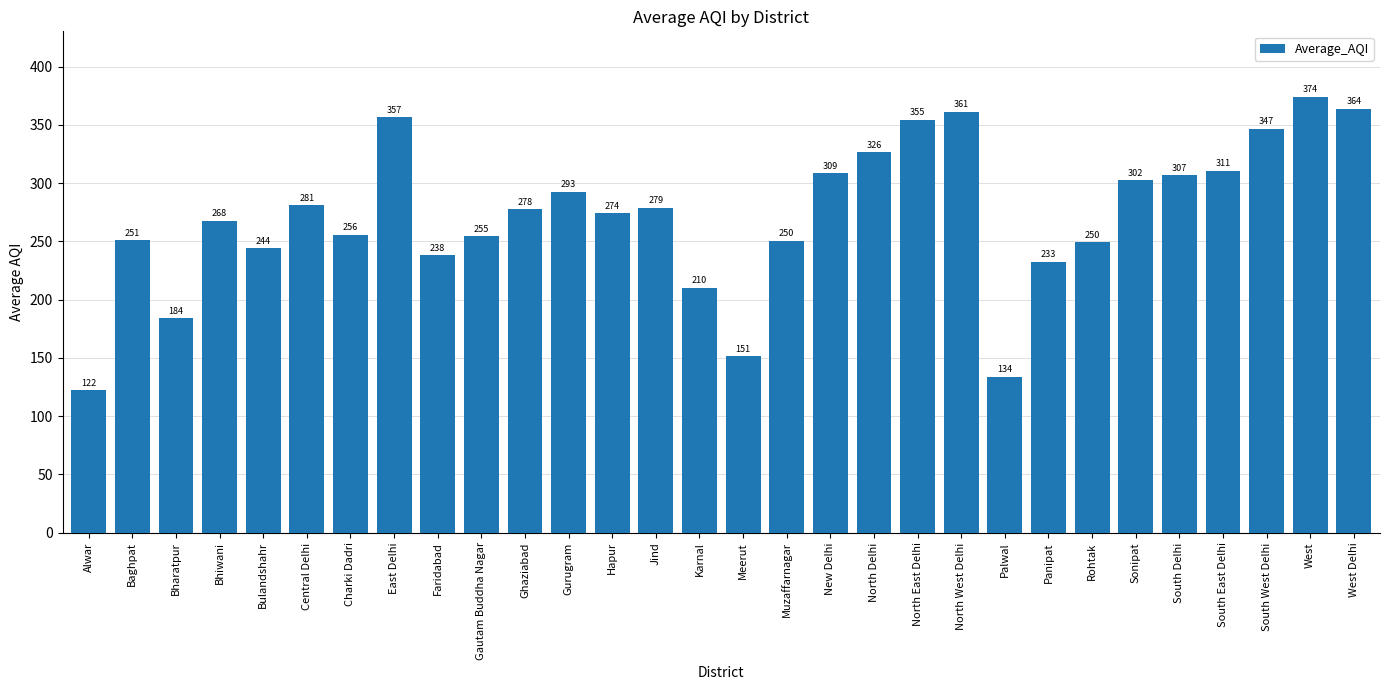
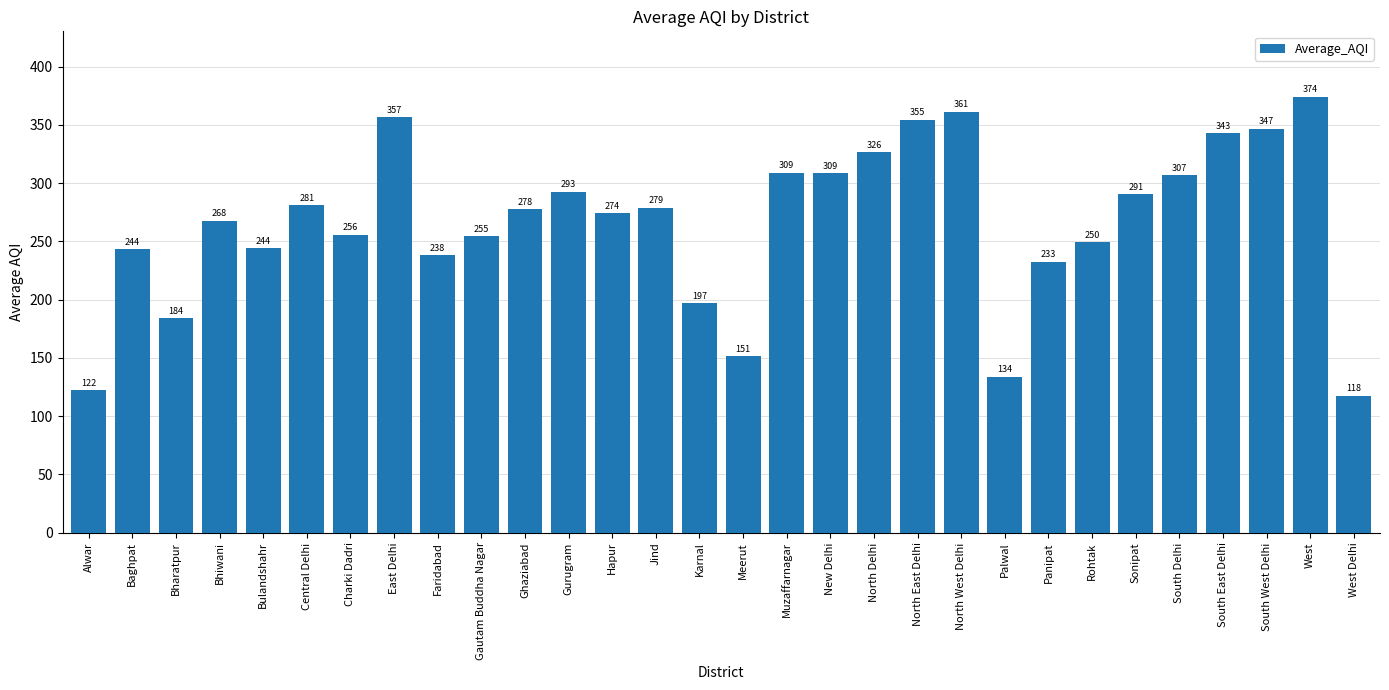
  {
    "Alwar": 122,
-   "Baghpat": 251,
+   "Baghpat": 244,
    "Bharatpur": 184,
    "Bhiwani": 268,
    "Bulandshahr": 244,
    "Central Delhi": 281,
    "Charki Dadri": 256,
    "East Delhi": 357,
    "Faridabad": 238,
    "Gautam Buddha Nagar": 255,
    "Ghaziabad": 278,
    "Gurugram": 293,
    "Hapur": 274,
    "Jind": 279,
-   "Karnal": 210,
+   "Karnal": 197,
    "Meerut": 151,
-   "Muzaffarnagar": 250,
+   "Muzaffarnagar": 309,
    "New Delhi": 309,
    "North Delhi": 326,
    "North East Delhi": 355,
    "North West Delhi": 361,
    "Palwal": 134,
    "Panipat": 233,
    "Rohtak": 250,
-   "Sonipat": 302,
+   "Sonipat": 291,
    "South Delhi": 307,
-   "South East Delhi": 311,
+   "South East Delhi": 343,
    "South West Delhi": 347,
    "West": 374,
-   "West Delhi": 364
+   "West Delhi": 118
  }
